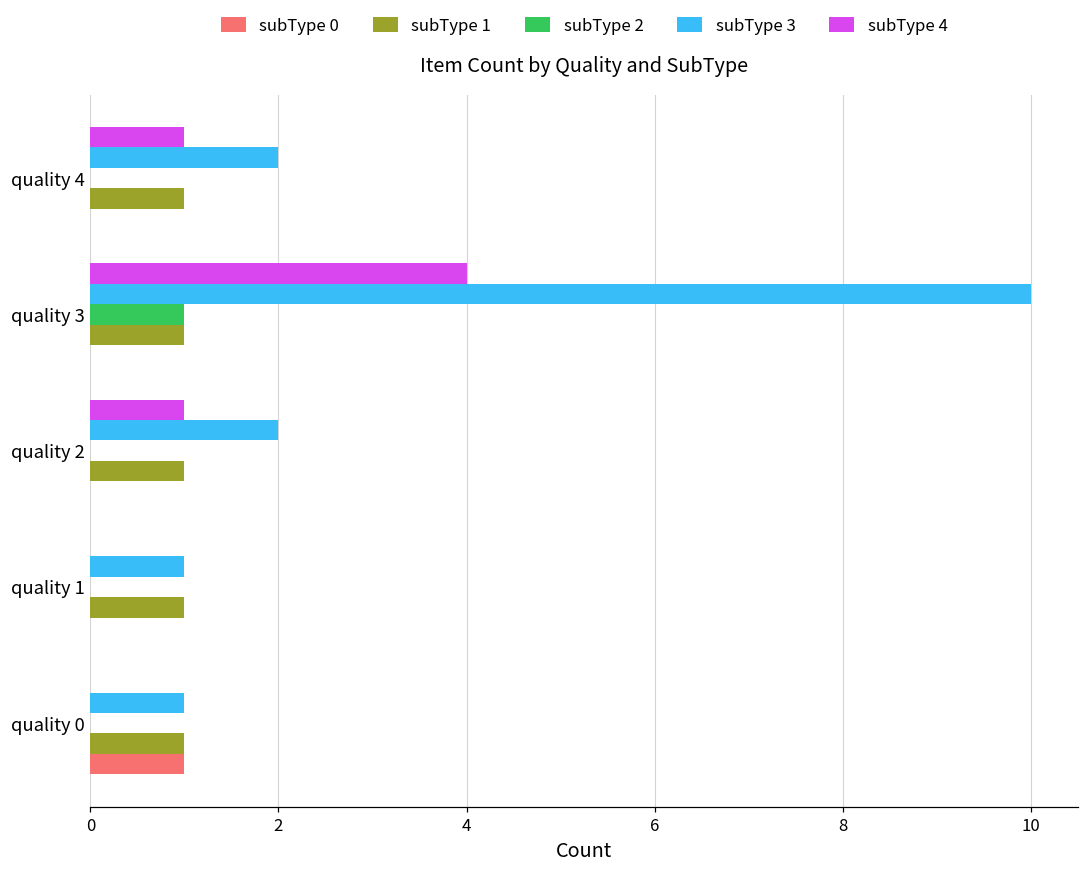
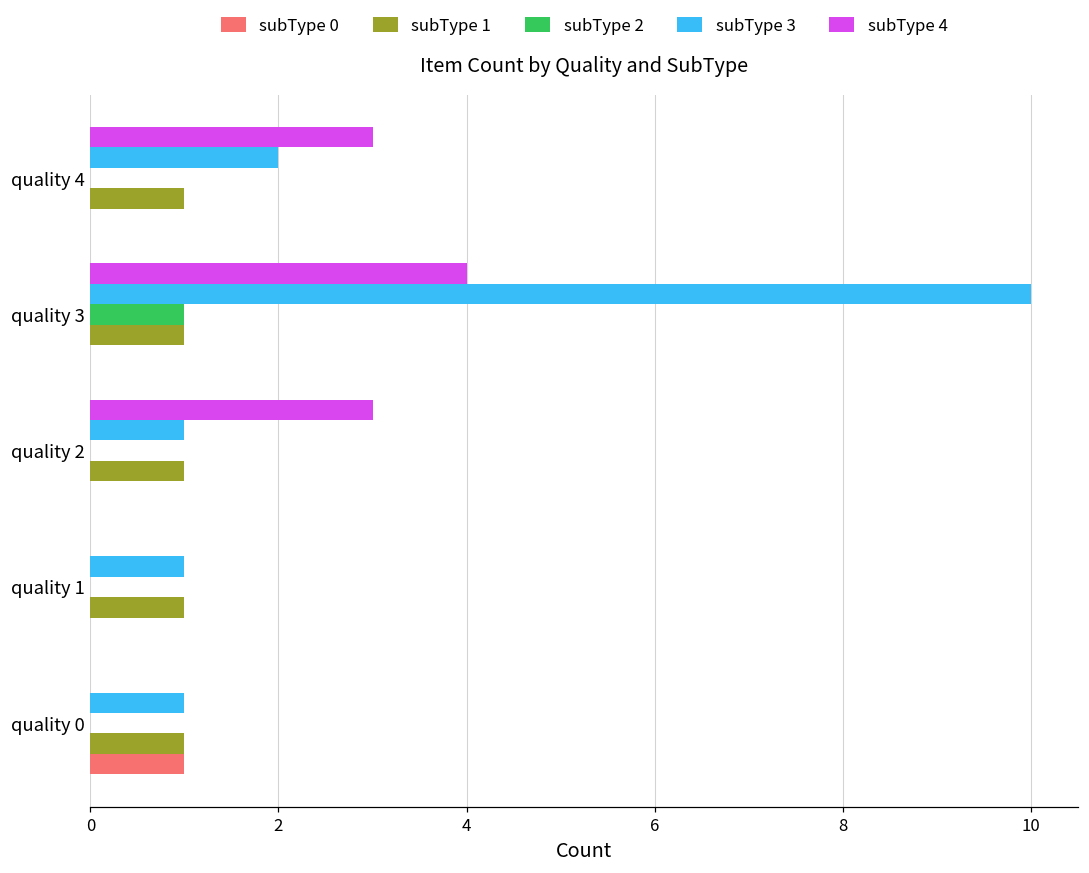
  {
    "subType 0": {
      "quality 4": 0,
      "quality 3": 0,
      "quality 2": 0,
      "quality 1": 0,
      "quality 0": 1
    },
    "subType 1": {
      "quality 4": 1,
      "quality 3": 1,
      "quality 2": 1,
      "quality 1": 1,
      "quality 0": 1
    },
    "subType 2": {
      "quality 4": 0,
      "quality 3": 1,
      "quality 2": 0,
      "quality 1": 0,
      "quality 0": 0
    },
    "subType 3": {
      "quality 4": 2,
      "quality 3": 10,
-     "quality 2": 2,
+     "quality 2": 1,
      "quality 1": 1,
      "quality 0": 1
    },
    "subType 4": {
-     "quality 4": 1,
+     "quality 4": 3,
      "quality 3": 4,
-     "quality 2": 1,
+     "quality 2": 3,
      "quality 1": 0,
      "quality 0": 0
    }
  }
